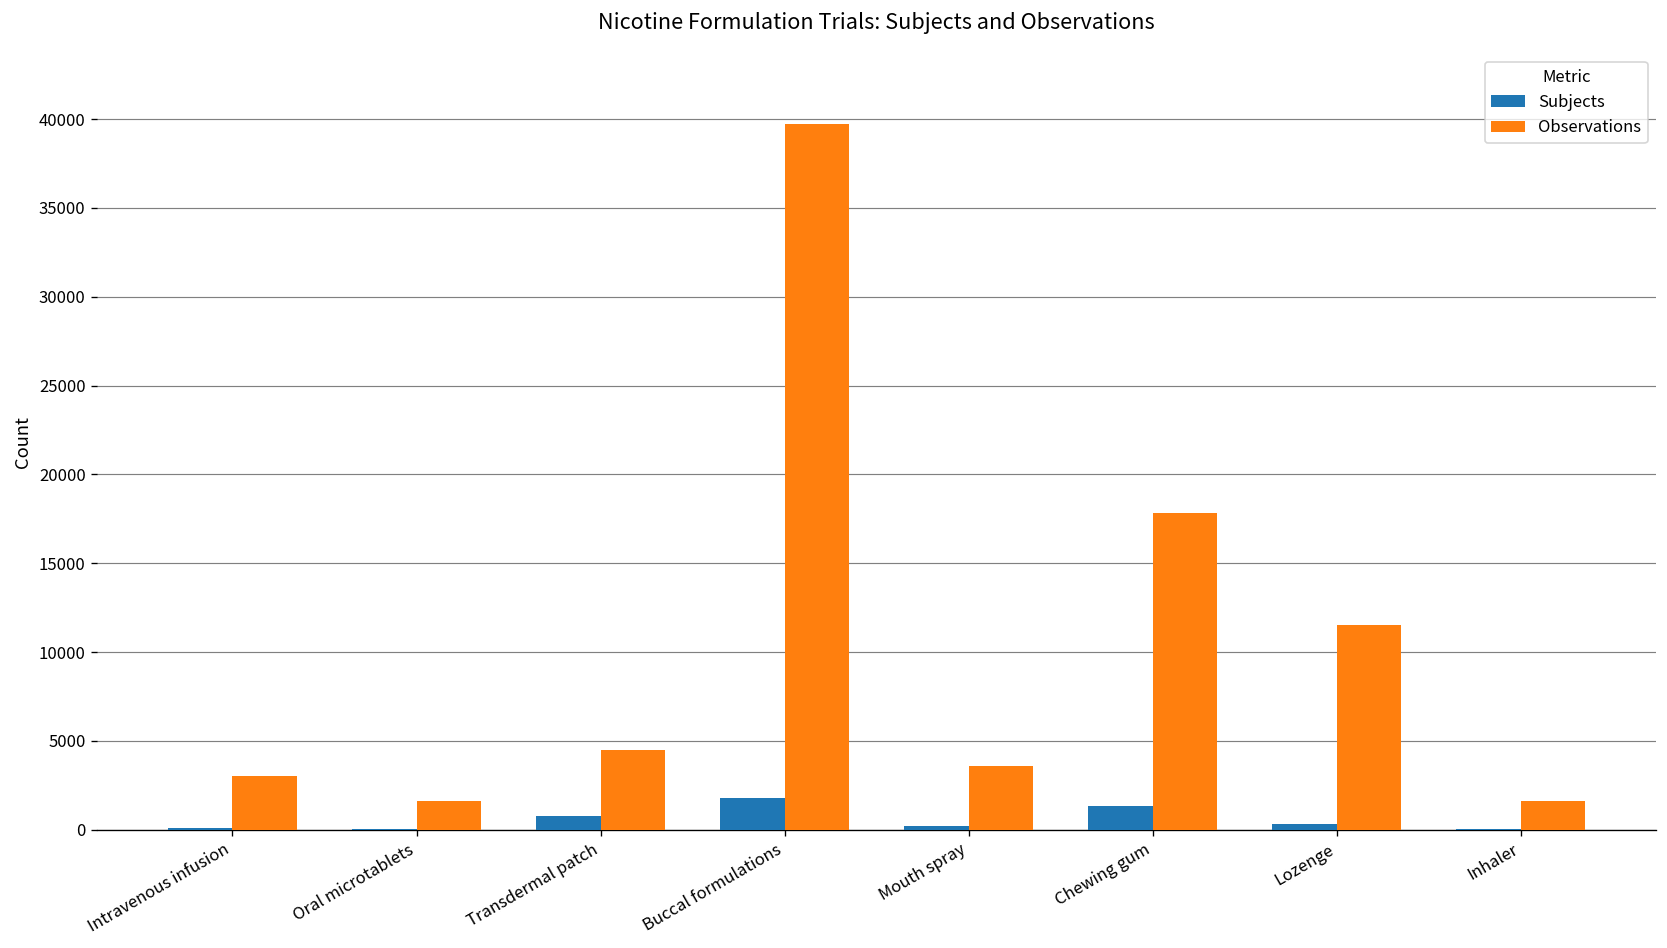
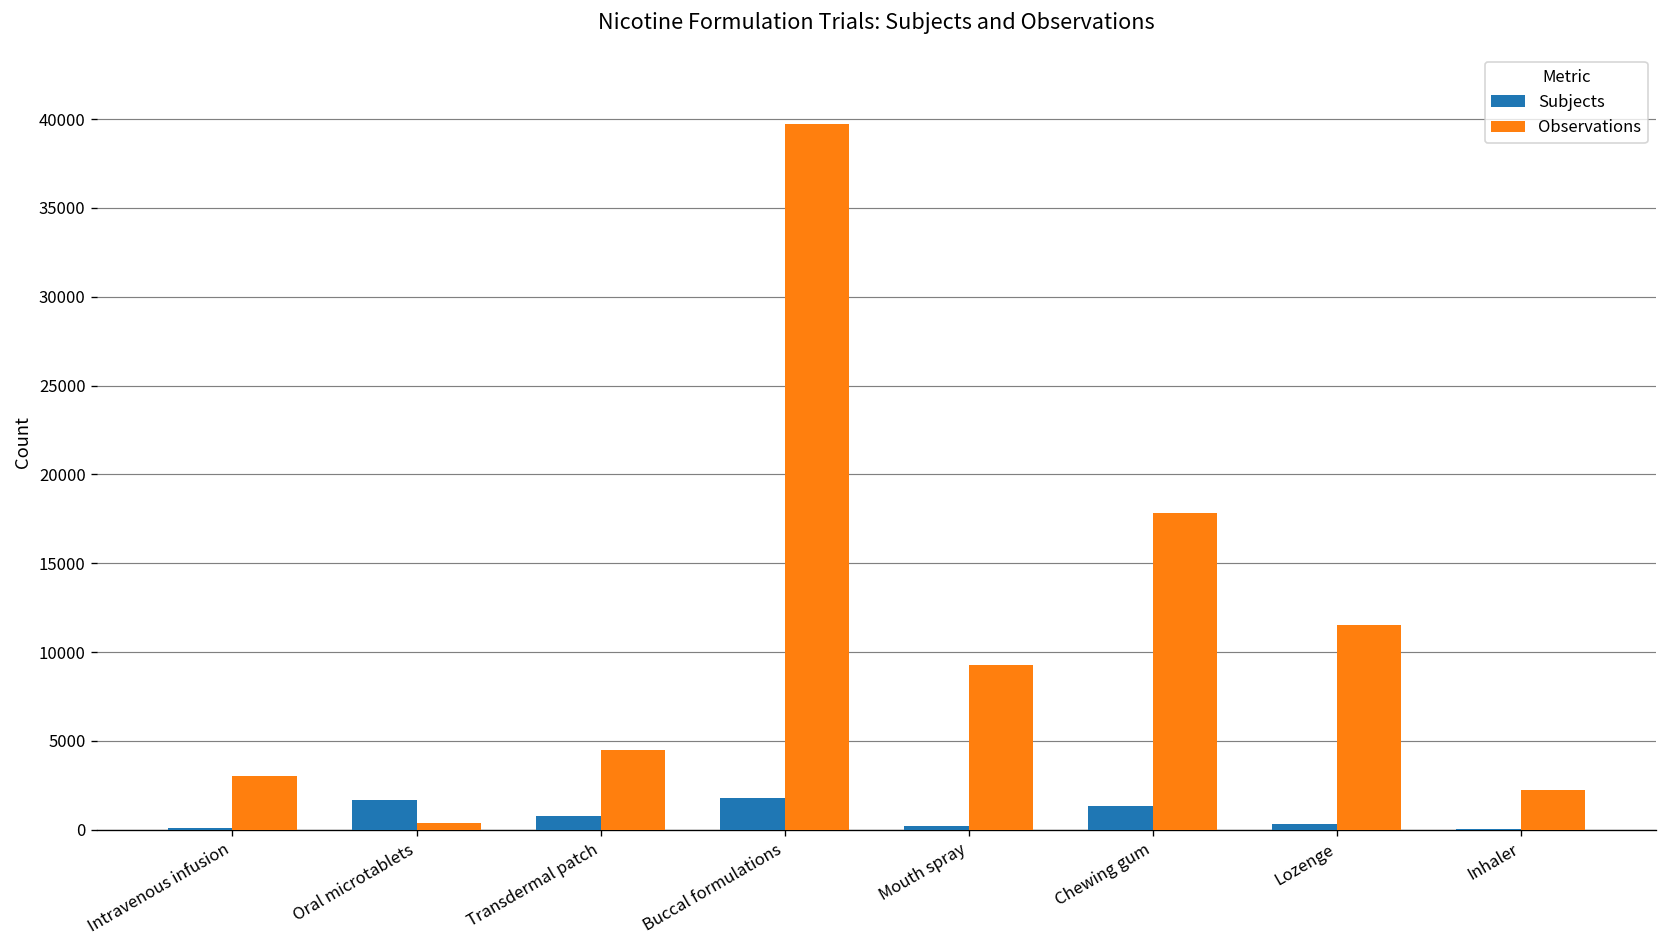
  {
    "Subjects": {
-     "Oral microtablets": 0,
+     "Oral microtablets": 1700,
      "Transdermal patch": 800,
      "Buccal formulations": 1800,
      "Mouth spray": 200,
      "Chewing gum": 1300,
      "Lozenge": 300
    },
    "Observations": {
      "Intravenous infusion": 3000,
-     "Oral microtablets": 1600,
+     "Oral microtablets": 400,
      "Transdermal patch": 4500,
      "Buccal formulations": 39700,
-     "Mouth spray": 3600,
+     "Mouth spray": 9300,
      "Chewing gum": 17800,
      "Lozenge": 11500,
-     "Inhaler": 1600
+     "Inhaler": 2300
    }
  }
